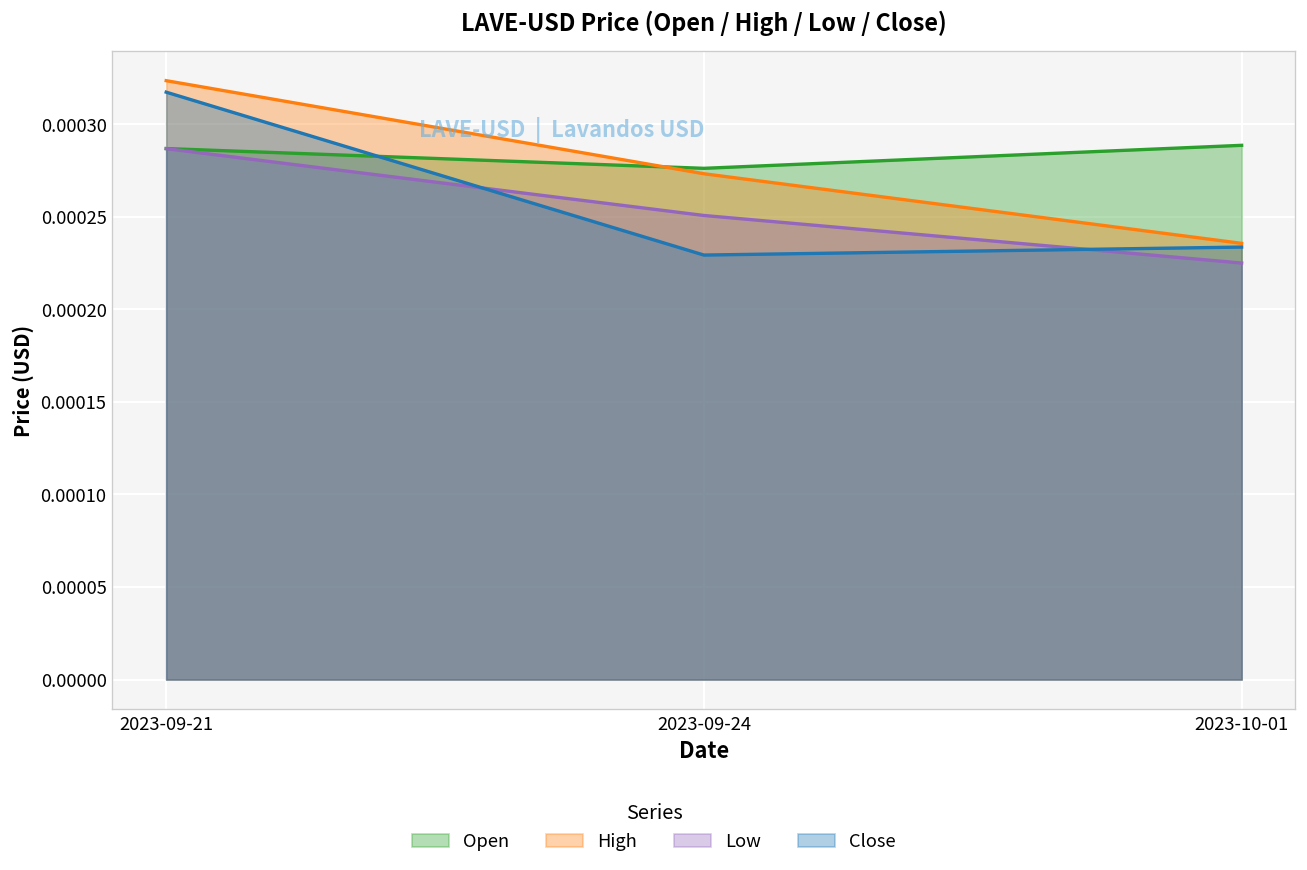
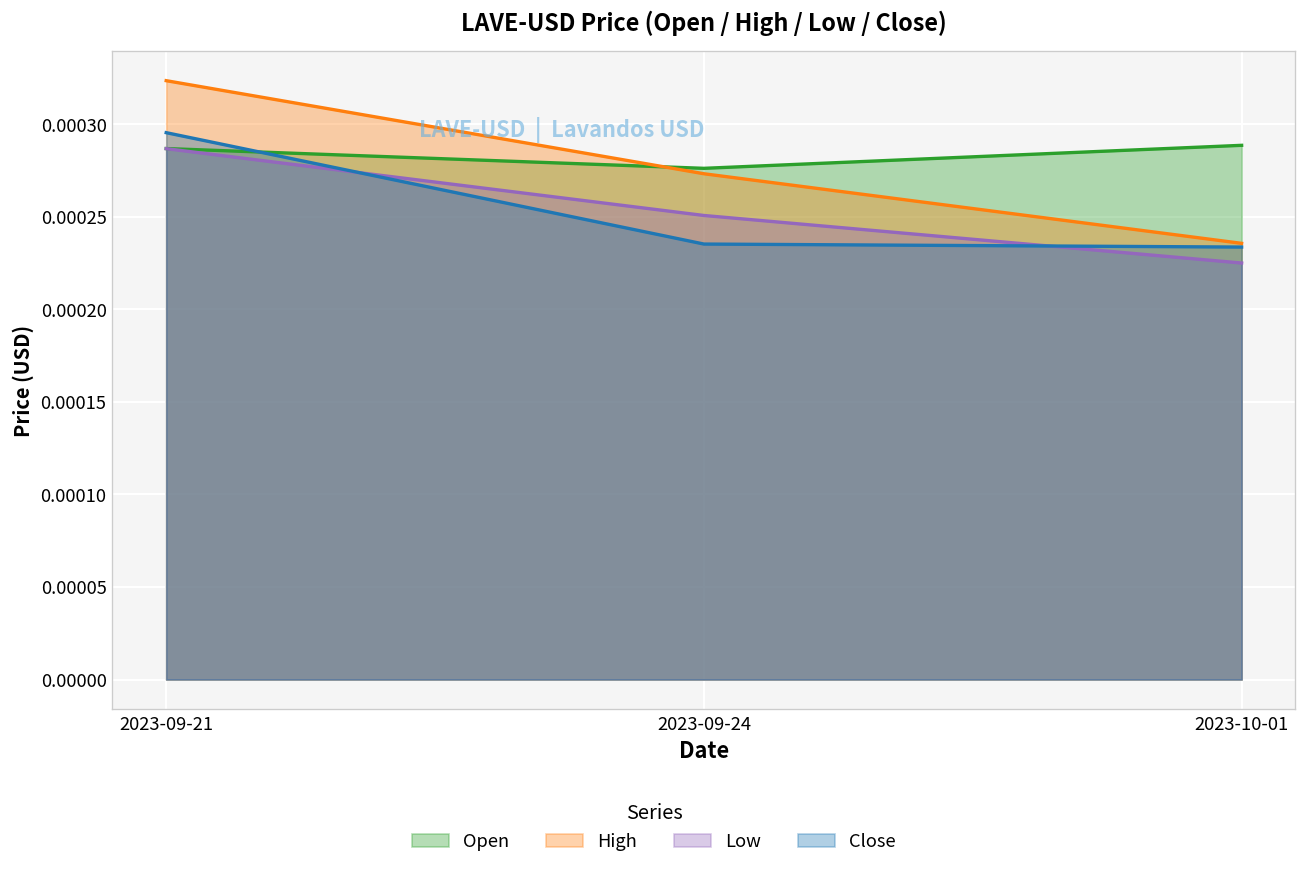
  {
    "Open": {
      "2023-09-24": 0.000276,
      "2023-10-01": 0.000289
    },
    "High": {
      "2023-09-21": 0.000324,
      "2023-09-24": 0.000273,
      "2023-10-01": 0.000236
    },
    "Low": {
      "2023-09-24": 0.000251,
      "2023-10-01": 0.000225
    },
    "Close": {
-     "2023-09-21": 0.000317,
-     "2023-09-24": 0.000229,
+     "2023-09-21": 0.000296,
+     "2023-09-24": 0.000235,
      "2023-10-01": 0.000234
    }
  }
